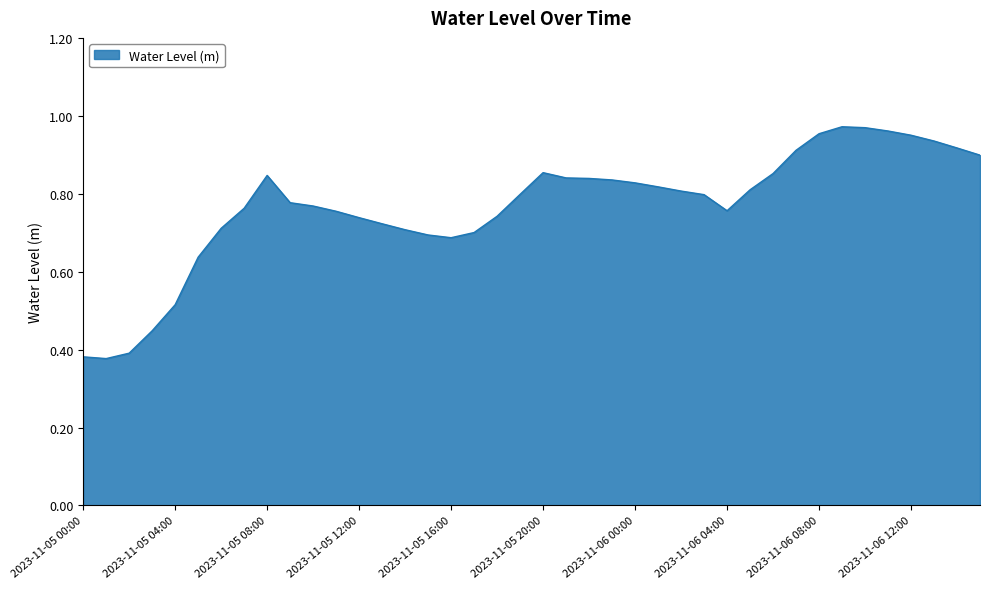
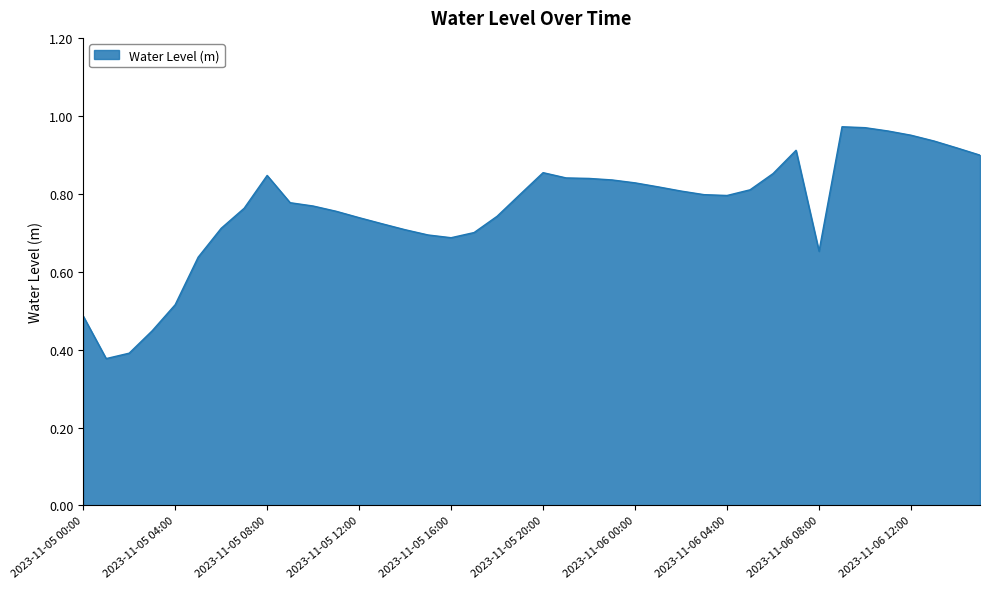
  {
-   "2023-11-05 00:00": 0.38,
+   "2023-11-05 00:00": 0.49,
    "2023-11-05 04:00": 0.52,
    "2023-11-05 08:00": 0.85,
    "2023-11-05 12:00": 0.74,
    "2023-11-05 16:00": 0.69,
    "2023-11-05 20:00": 0.85,
    "2023-11-06 00:00": 0.83,
-   "2023-11-06 04:00": 0.76,
-   "2023-11-06 08:00": 0.95,
+   "2023-11-06 04:00": 0.80,
+   "2023-11-06 08:00": 0.65,
    "2023-11-06 12:00": 0.95
  }
